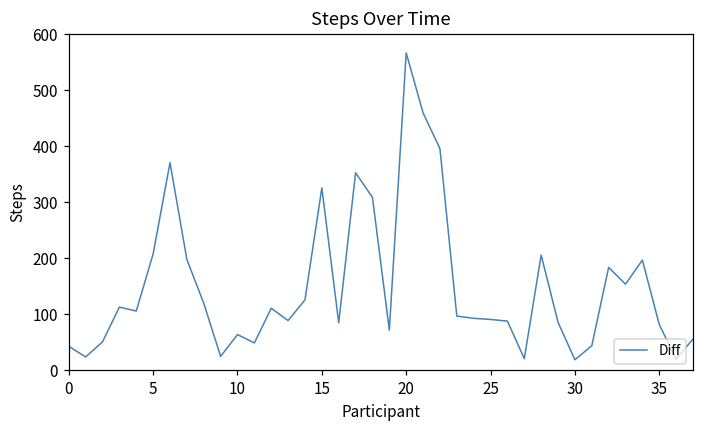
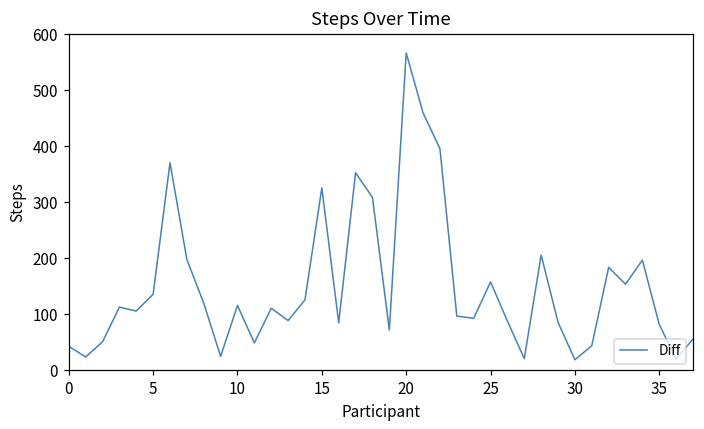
  {
    "0": 40,
-   "5": 210,
-   "10": 60,
+   "5": 140,
+   "10": 120,
    "15": 330,
    "20": 570,
-   "25": 90,
+   "25": 160,
    "30": 20,
    "35": 80
  }
